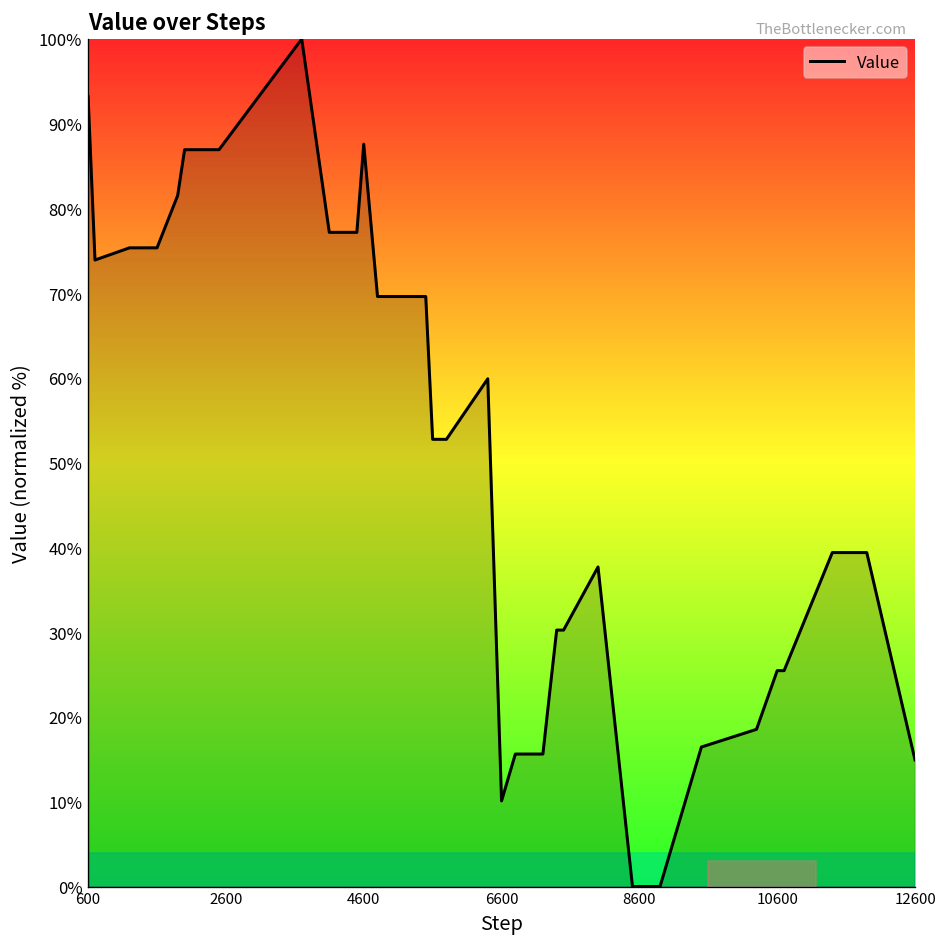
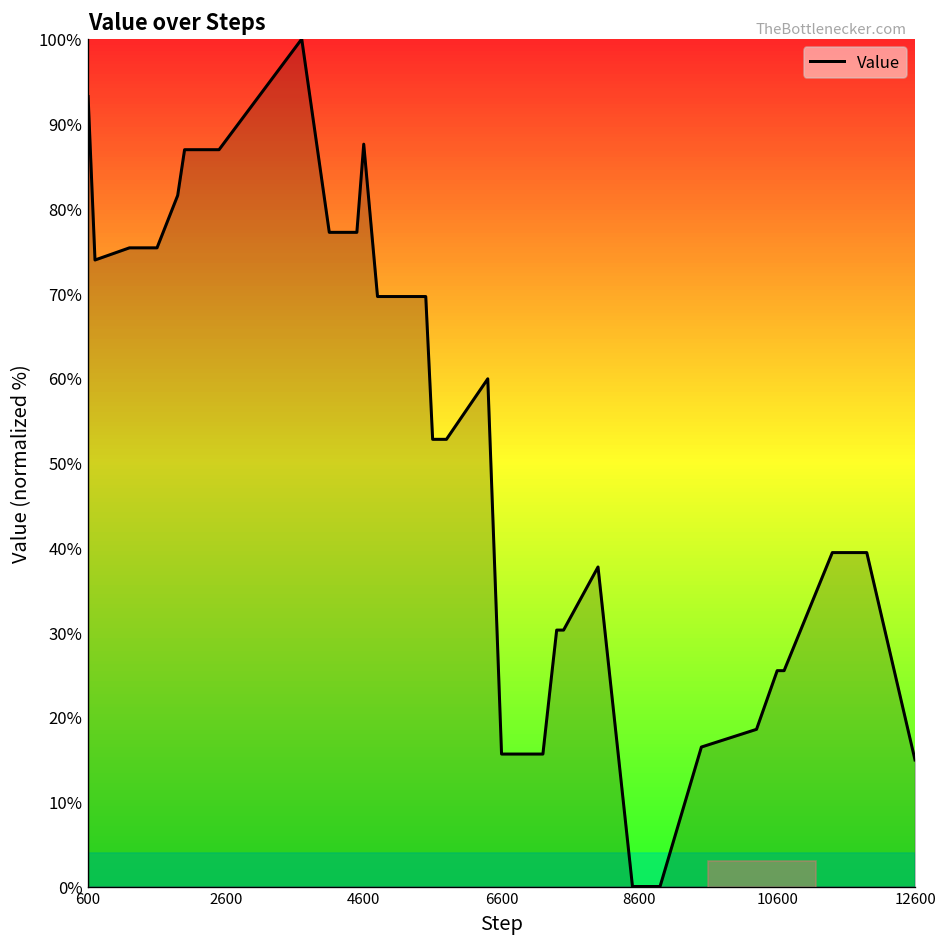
  {
    "600": "93%",
    "4600": "88%",
-   "6600": "10%",
+   "6600": "16%",
    "10600": "25%",
    "12600": "15%"
  }
